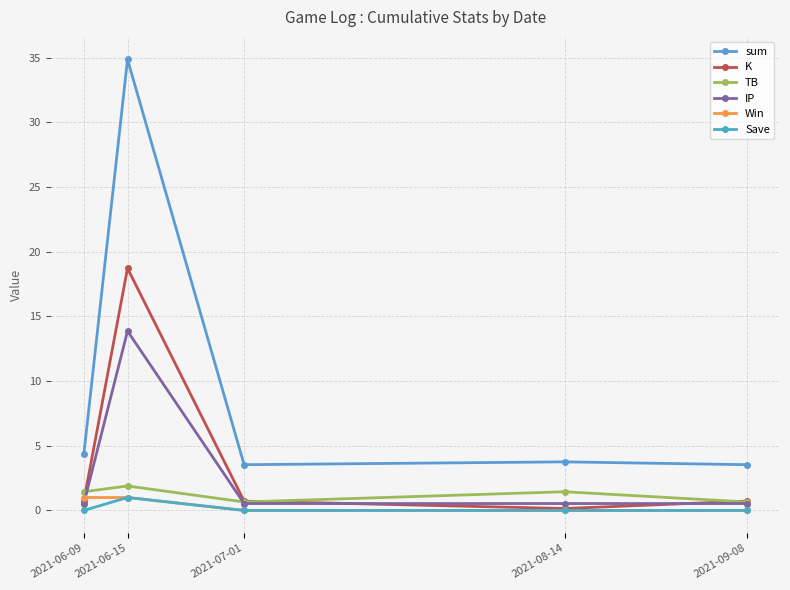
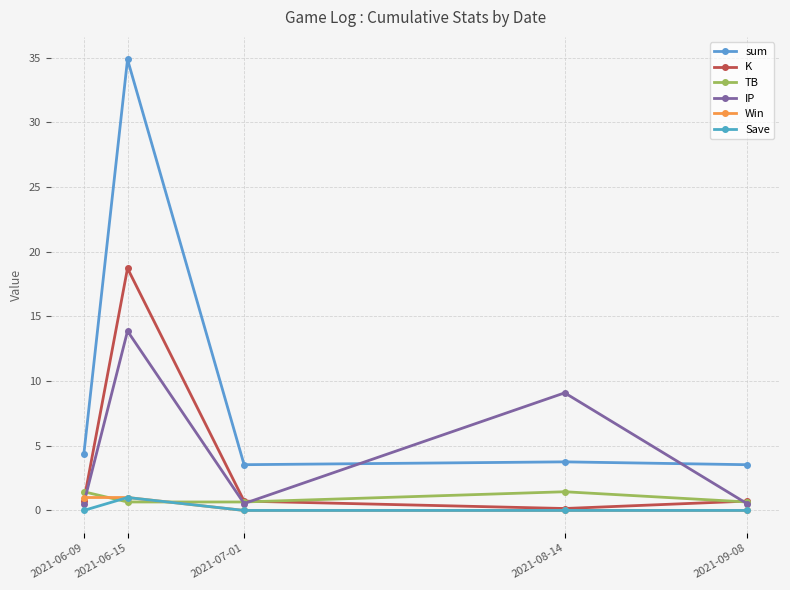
  {
    "K": {
      "2021-06-15": 18.7
    },
    "TB": {
      "2021-06-09": 1.4,
-     "2021-06-15": 1.9,
+     "2021-06-15": 0.7,
      "2021-08-14": 1.4
    },
    "IP": {
      "2021-06-15": 13.9,
-     "2021-08-14": 0.5
+     "2021-08-14": 9.1
    },
    "Win": {
      "2021-06-09": 1.0
    }
  }
